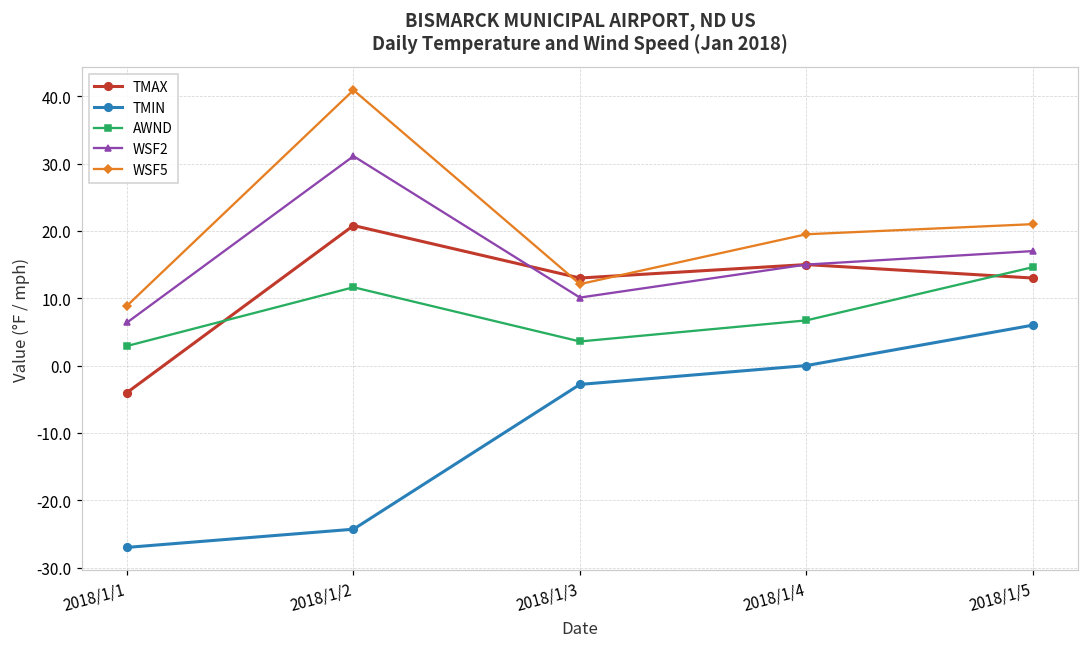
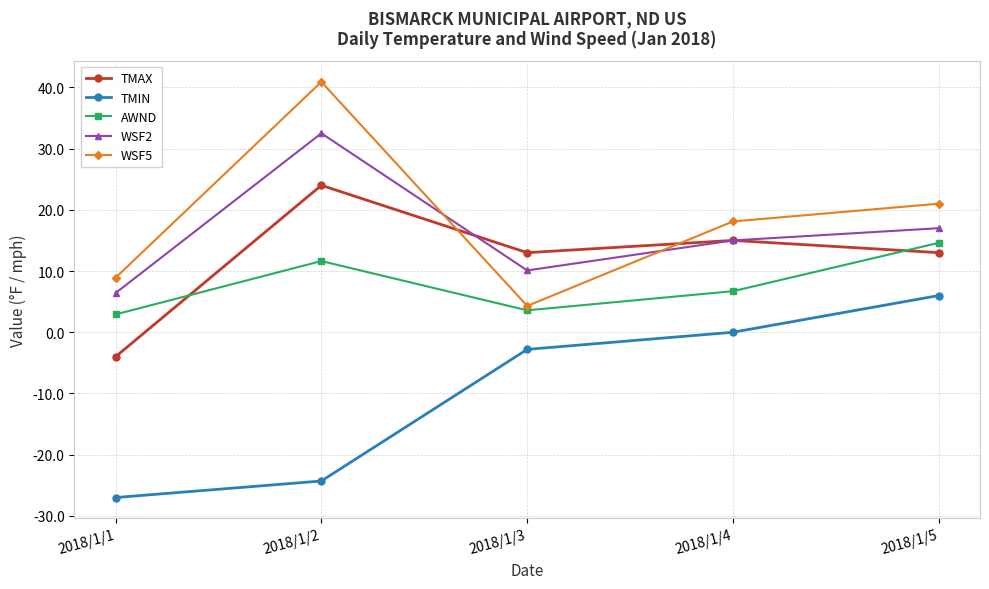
  {
    "TMAX": {
      "2018/1/1": -4,
-     "2018/1/2": 21,
+     "2018/1/2": 24,
      "2018/1/3": 13,
      "2018/1/5": 13
    },
    "TMIN": {
      "2018/1/1": -27,
      "2018/1/2": -24,
      "2018/1/3": -3,
      "2018/1/4": 0,
      "2018/1/5": 6
    },
    "AWND": {
      "2018/1/1": 3,
      "2018/1/2": 12,
      "2018/1/3": 4,
      "2018/1/4": 7,
      "2018/1/5": 15
    },
    "WSF2": {
      "2018/1/1": 6,
-     "2018/1/2": 31,
+     "2018/1/2": 33,
      "2018/1/3": 10,
      "2018/1/5": 17
    },
    "WSF5": {
      "2018/1/1": 9,
      "2018/1/2": 41,
-     "2018/1/3": 12,
-     "2018/1/4": 20,
+     "2018/1/3": 4,
+     "2018/1/4": 18,
      "2018/1/5": 21
    }
  }
